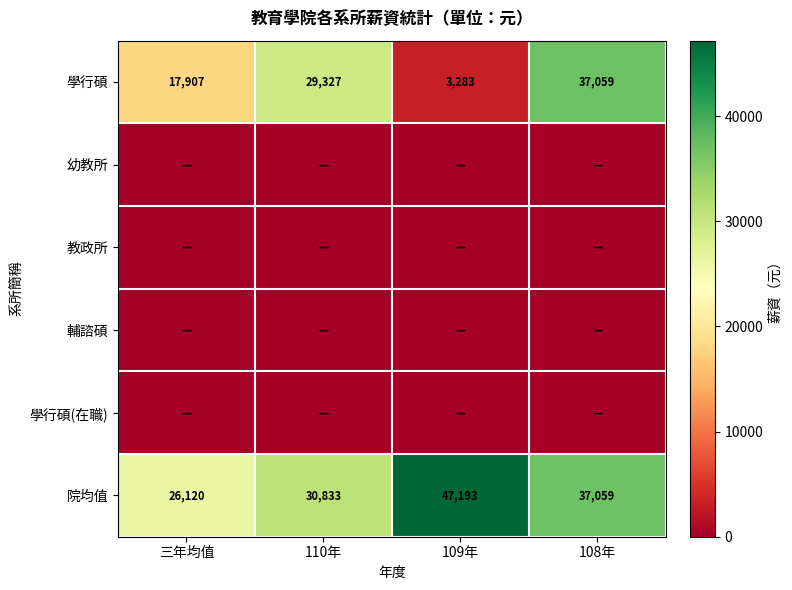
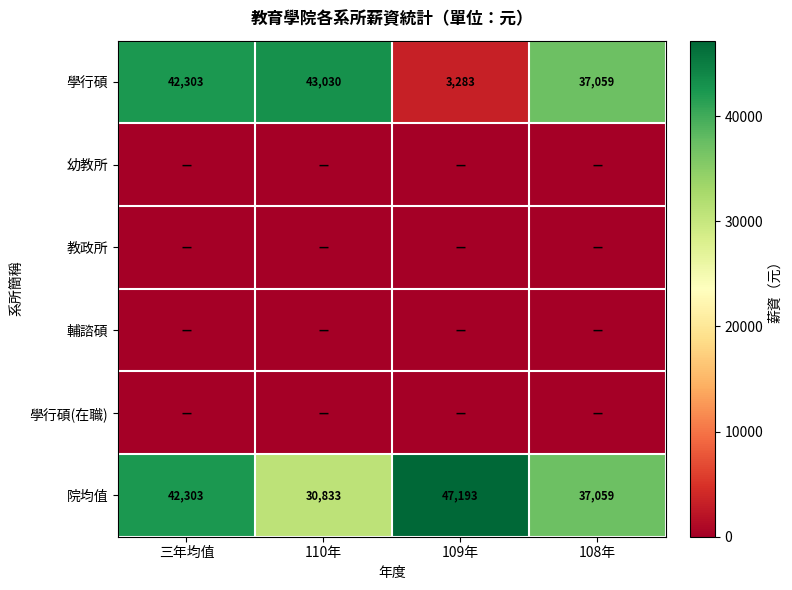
  {
    "學行碩": {
-     "三年均值": "17,907",
-     "110年": "29,327",
+     "三年均值": "42,303",
+     "110年": "43,030",
      "109年": "3,283",
      "108年": "37,059"
    },
    "院均值": {
-     "三年均值": "26,120",
+     "三年均值": "42,303",
      "110年": "30,833",
      "109年": "47,193",
      "108年": "37,059"
    }
  }
